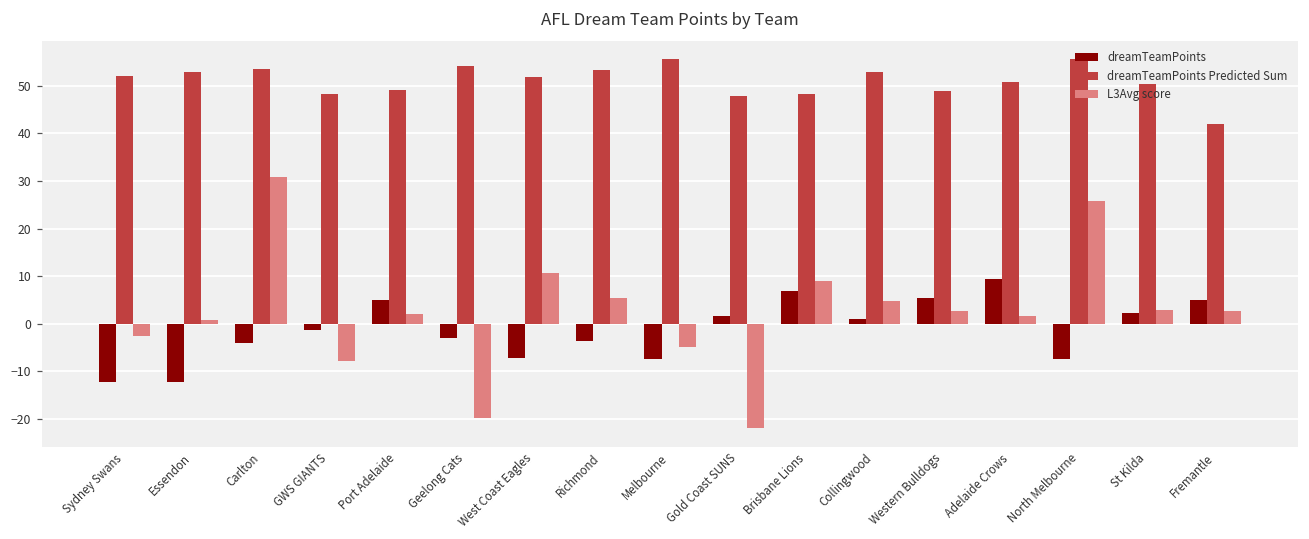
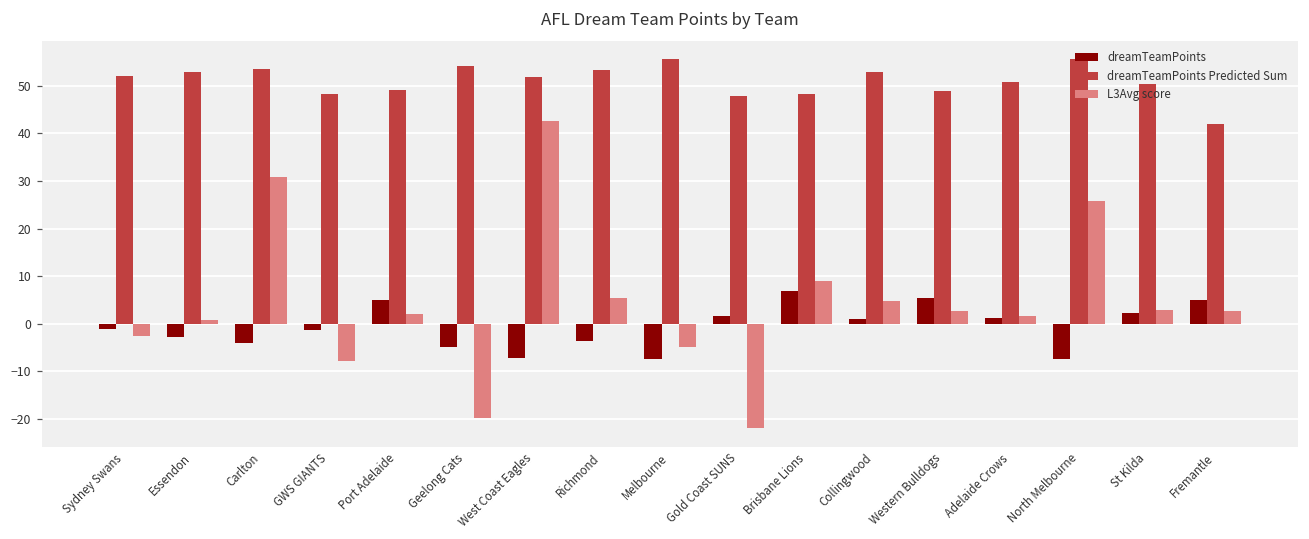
  {
    "dreamTeamPoints": {
-     "Sydney Swans": -12,
-     "Essendon": -12,
+     "Sydney Swans": -1,
+     "Essendon": -3,
      "Carlton": -4,
      "GWS GIANTS": -1,
      "Port Adelaide": 5,
-     "Geelong Cats": -3,
+     "Geelong Cats": -5,
      "West Coast Eagles": -7,
      "Richmond": -4,
      "Melbourne": -7,
      "Gold Coast SUNS": 1,
      "Brisbane Lions": 7,
      "Collingwood": 1,
      "Western Bulldogs": 5,
-     "Adelaide Crows": 9,
+     "Adelaide Crows": 1,
      "North Melbourne": -8,
      "St Kilda": 2,
      "Fremantle": 5
    },
    "dreamTeamPoints Predicted Sum": {
      "Sydney Swans": 52,
      "Essendon": 53,
      "Carlton": 54,
      "GWS GIANTS": 48,
      "Port Adelaide": 49,
      "Geelong Cats": 54,
      "West Coast Eagles": 52,
      "Richmond": 53,
      "Melbourne": 56,
      "Gold Coast SUNS": 48,
      "Brisbane Lions": 48,
      "Collingwood": 53,
      "Western Bulldogs": 49,
      "Adelaide Crows": 51,
      "North Melbourne": 56,
      "St Kilda": 50,
      "Fremantle": 42
    },
    "L3Avg score": {
      "Sydney Swans": -3,
      "Essendon": 1,
      "Carlton": 31,
      "GWS GIANTS": -8,
      "Port Adelaide": 2,
      "Geelong Cats": -20,
-     "West Coast Eagles": 11,
+     "West Coast Eagles": 43,
      "Richmond": 5,
      "Melbourne": -5,
      "Gold Coast SUNS": -22,
      "Brisbane Lions": 9,
      "Collingwood": 5,
      "Western Bulldogs": 3,
      "Adelaide Crows": 2,
      "North Melbourne": 26,
      "St Kilda": 3,
      "Fremantle": 3
    }
  }
